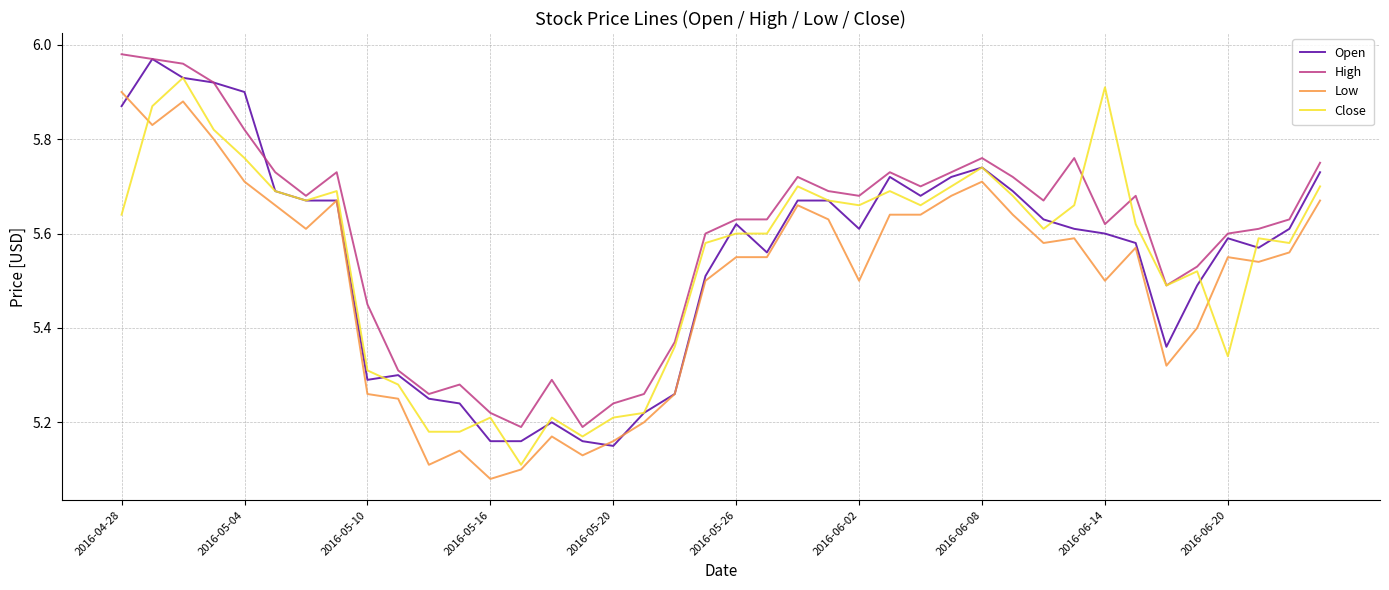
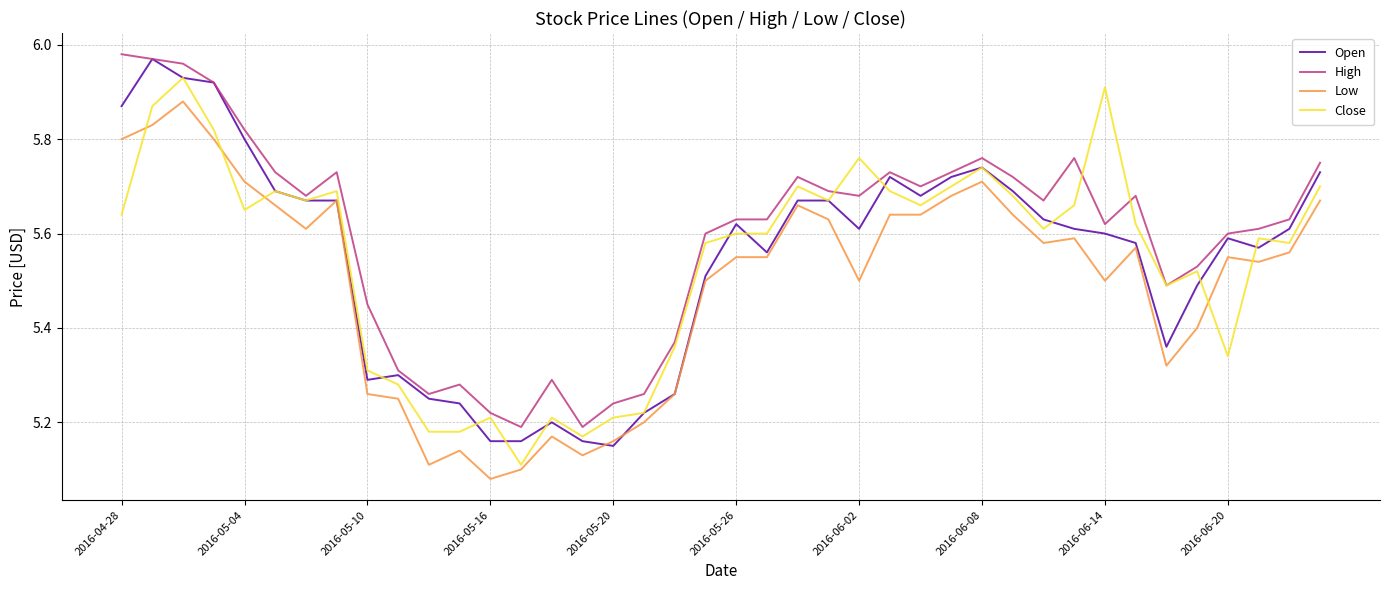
  {
    "Open": {
      "2016-04-28": 5.87,
-     "2016-05-04": 5.9,
+     "2016-05-04": 5.8,
      "2016-05-10": 5.29,
      "2016-05-16": 5.16,
      "2016-05-20": 5.15,
      "2016-05-26": 5.62,
      "2016-06-02": 5.61,
      "2016-06-14": 5.6,
      "2016-06-20": 5.59
    },
    "High": {
      "2016-04-28": 5.98,
      "2016-05-04": 5.82,
      "2016-05-10": 5.45,
      "2016-05-16": 5.22,
      "2016-05-20": 5.24,
      "2016-05-26": 5.63,
      "2016-06-02": 5.68,
      "2016-06-08": 5.76,
      "2016-06-14": 5.62,
      "2016-06-20": 5.60
    },
    "Low": {
-     "2016-04-28": 5.9,
+     "2016-04-28": 5.8,
      "2016-05-04": 5.71,
      "2016-05-10": 5.26,
      "2016-05-16": 5.08,
      "2016-05-20": 5.16,
      "2016-05-26": 5.55,
      "2016-06-02": 5.5,
      "2016-06-08": 5.71,
      "2016-06-14": 5.5,
      "2016-06-20": 5.55
    },
    "Close": {
      "2016-04-28": 5.64,
-     "2016-05-04": 5.76,
+     "2016-05-04": 5.65,
      "2016-05-10": 5.31,
      "2016-05-16": 5.21,
      "2016-05-20": 5.21,
      "2016-05-26": 5.60,
-     "2016-06-02": 5.66,
+     "2016-06-02": 5.76,
      "2016-06-14": 5.91,
      "2016-06-20": 5.34
    }
  }
